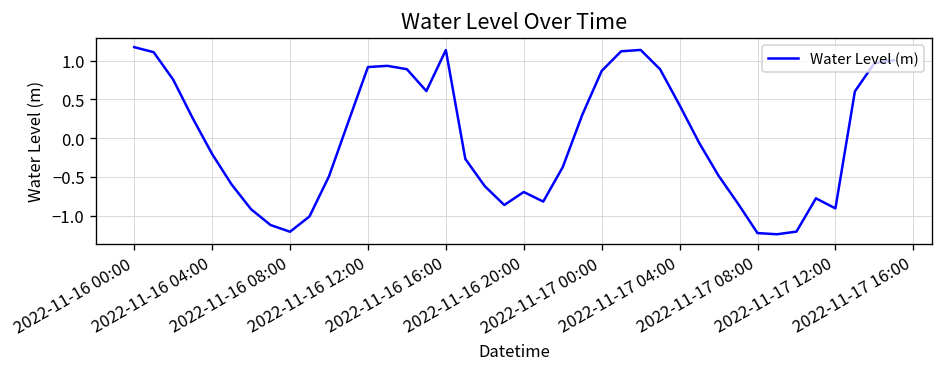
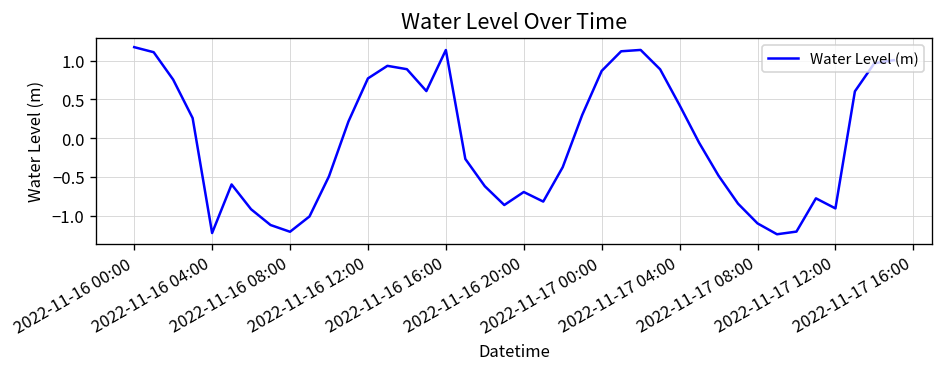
  {
    "2022-11-16 00:00": 1.2,
-   "2022-11-16 04:00": -0.2,
+   "2022-11-16 04:00": -1.2,
    "2022-11-16 08:00": -1.2,
-   "2022-11-16 12:00": 0.9,
+   "2022-11-16 12:00": 0.8,
    "2022-11-16 16:00": 1.1,
    "2022-11-16 20:00": -0.7,
    "2022-11-17 00:00": 0.9,
    "2022-11-17 04:00": 0.4,
-   "2022-11-17 08:00": -1.2,
+   "2022-11-17 08:00": -1.1,
    "2022-11-17 12:00": -0.9
  }
